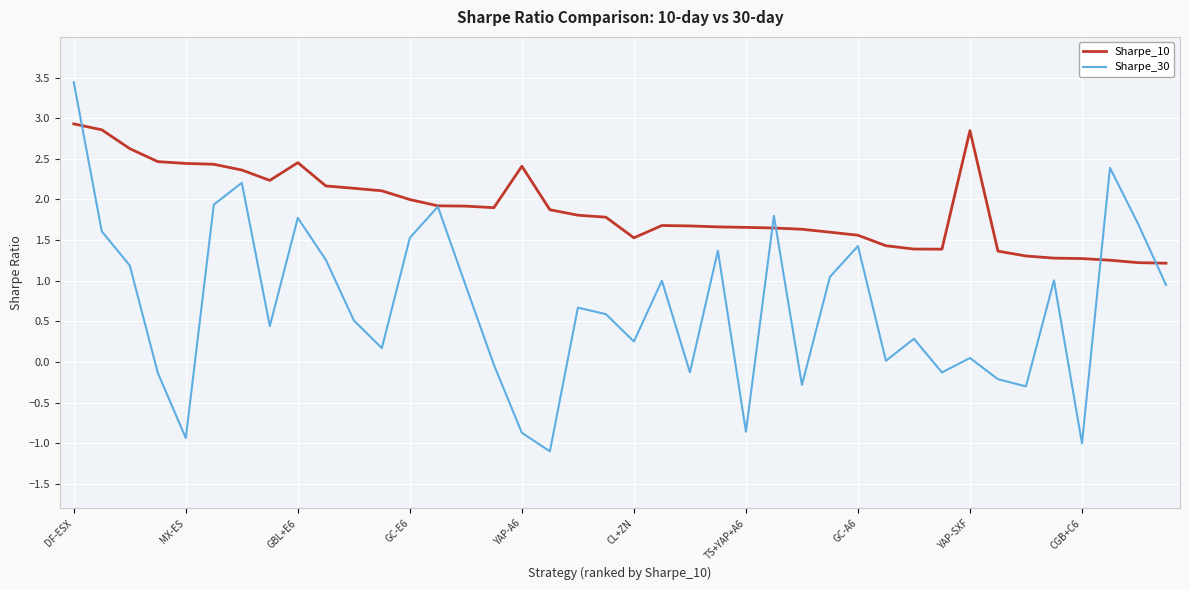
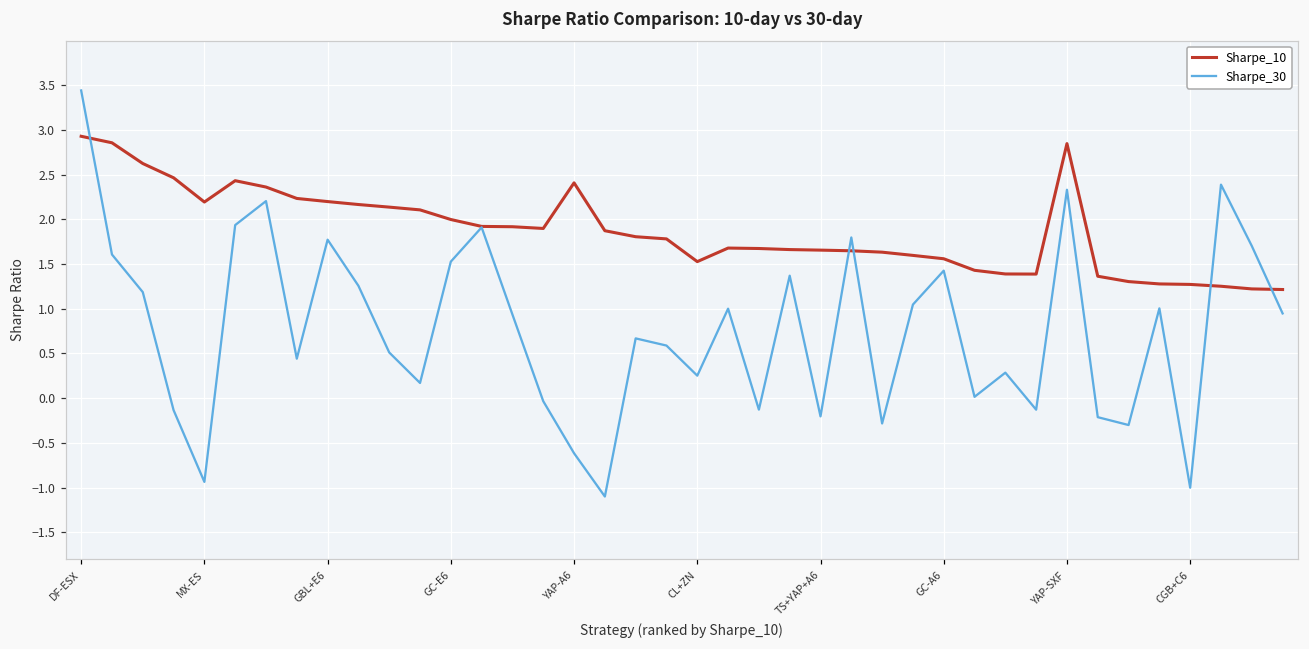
  {
    "Sharpe_10": {
      "DF-ESX": 2.9,
-     "MX-ES": 2.4,
-     "GBL+E6": 2.5,
+     "MX-ES": 2.2,
+     "GBL+E6": 2.2,
      "GC-E6": 2.0,
      "YAP-A6": 2.4,
      "CL+ZN": 1.5,
      "TS+YAP+A6": 1.7,
      "GC-A6": 1.6,
      "YAP-SXF": 2.8,
      "CGB+C6": 1.3
    },
    "Sharpe_30": {
      "DF-ESX": 3.4,
      "MX-ES": -0.9,
      "GBL+E6": 1.8,
      "GC-E6": 1.5,
-     "YAP-A6": -0.9,
+     "YAP-A6": -0.6,
      "CL+ZN": 0.3,
-     "TS+YAP+A6": -0.9,
+     "TS+YAP+A6": -0.2,
      "GC-A6": 1.4,
-     "YAP-SXF": 0.0,
+     "YAP-SXF": 2.3,
      "CGB+C6": -1.0
    }
  }
